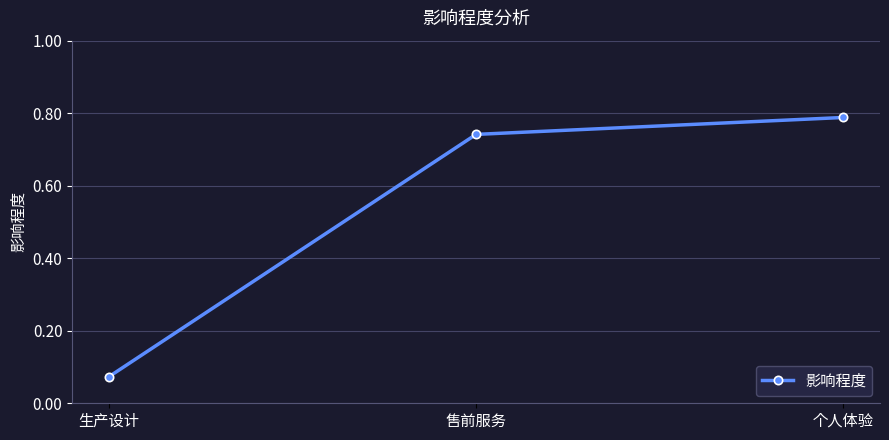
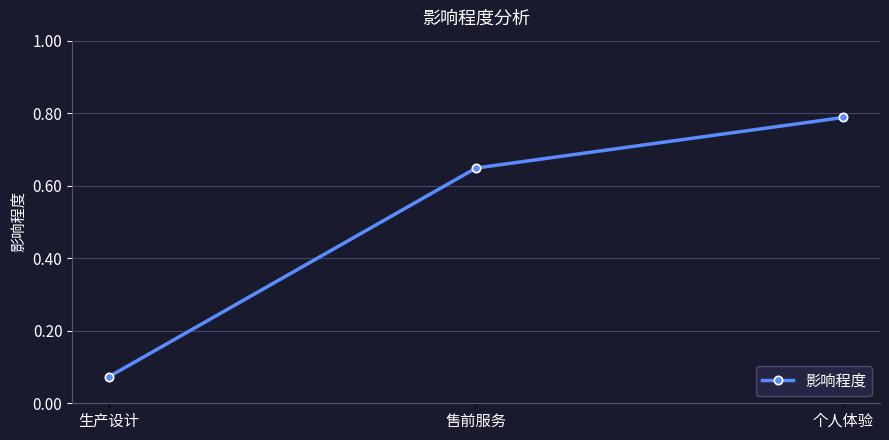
  {
    "生产设计": 0.07,
-   "售前服务": 0.74,
+   "售前服务": 0.65,
    "个人体验": 0.79
  }
